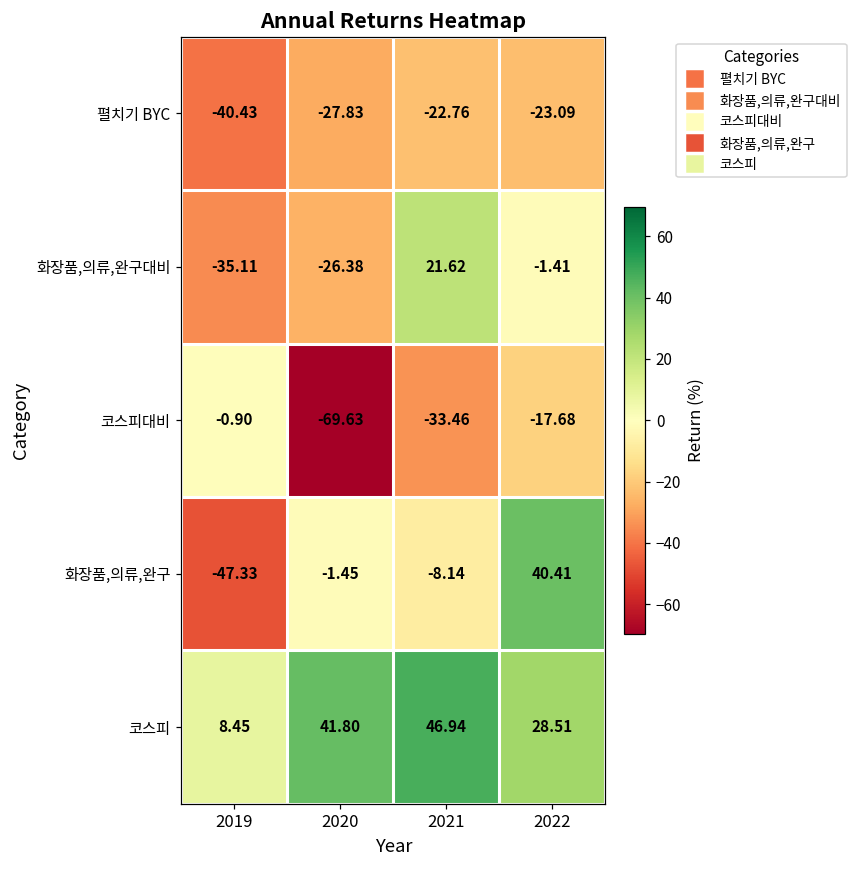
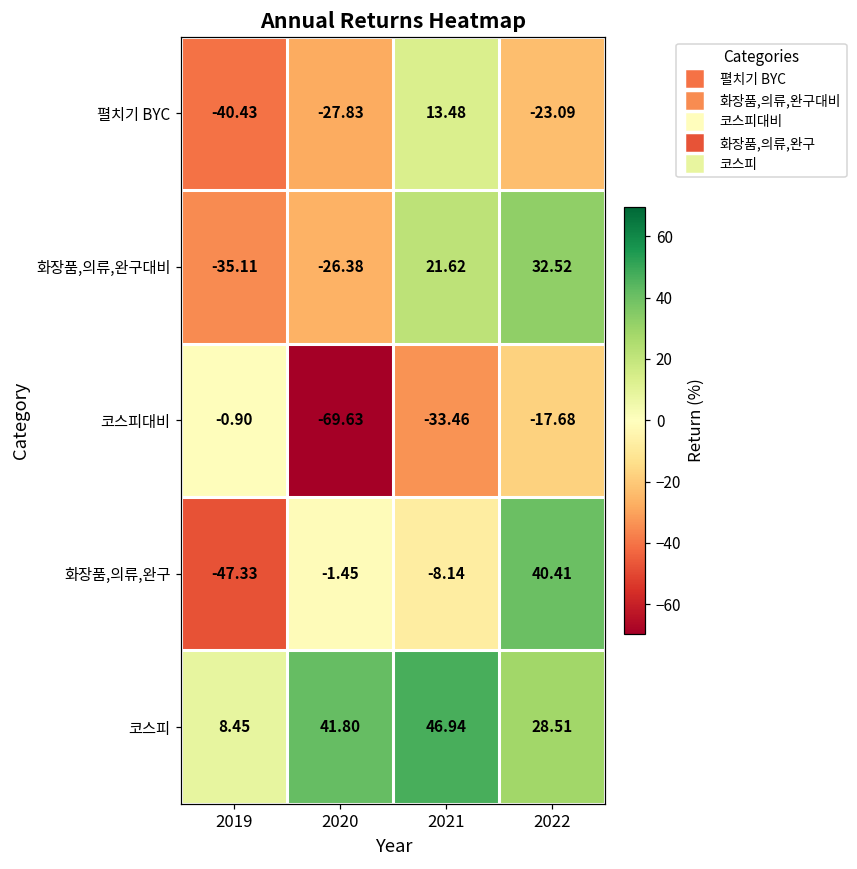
  {
    "펼치기 BYC": {
      "2019": -40.43,
      "2020": -27.83,
-     "2021": -22.76,
+     "2021": 13.48,
      "2022": -23.09
    },
    "화장품,의류,완구대비": {
      "2019": -35.11,
      "2020": -26.38,
      "2021": 21.62,
-     "2022": -1.41
+     "2022": 32.52
    },
    "코스피대비": {
      "2019": -0.90,
      "2020": -69.63,
      "2021": -33.46,
      "2022": -17.68
    },
    "화장품,의류,완구": {
      "2019": -47.33,
      "2020": -1.45,
      "2021": -8.14,
      "2022": 40.41
    },
    "코스피": {
      "2019": 8.45,
      "2020": 41.80,
      "2021": 46.94,
      "2022": 28.51
    }
  }
